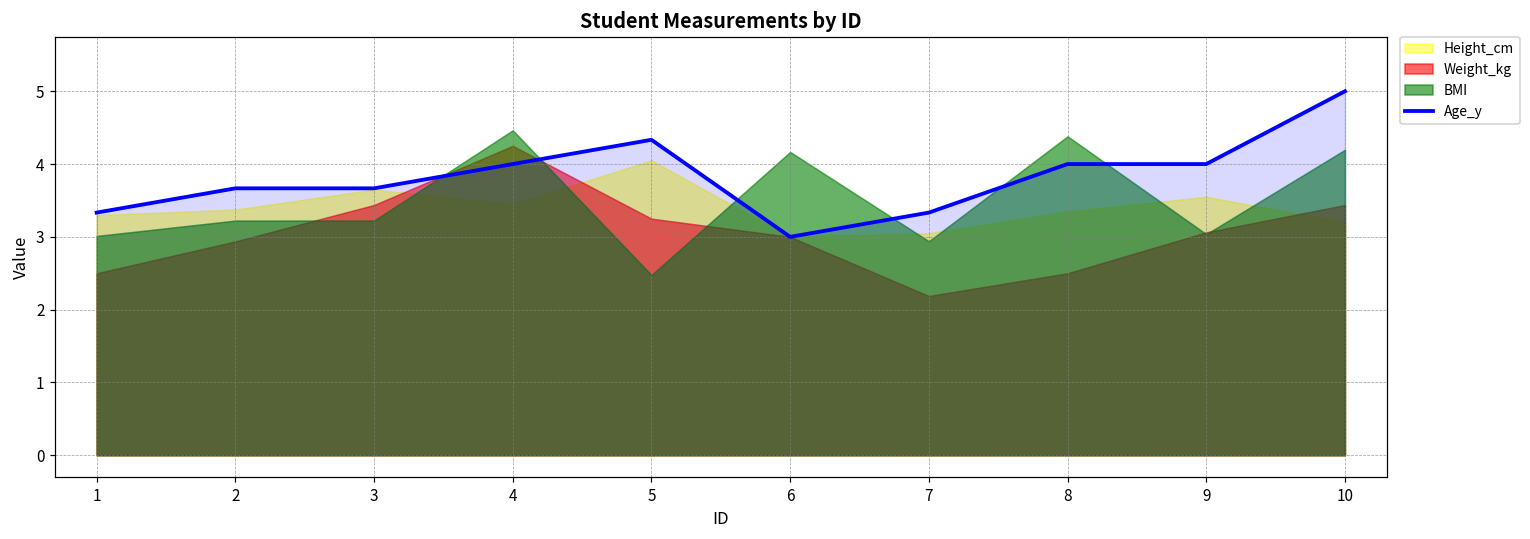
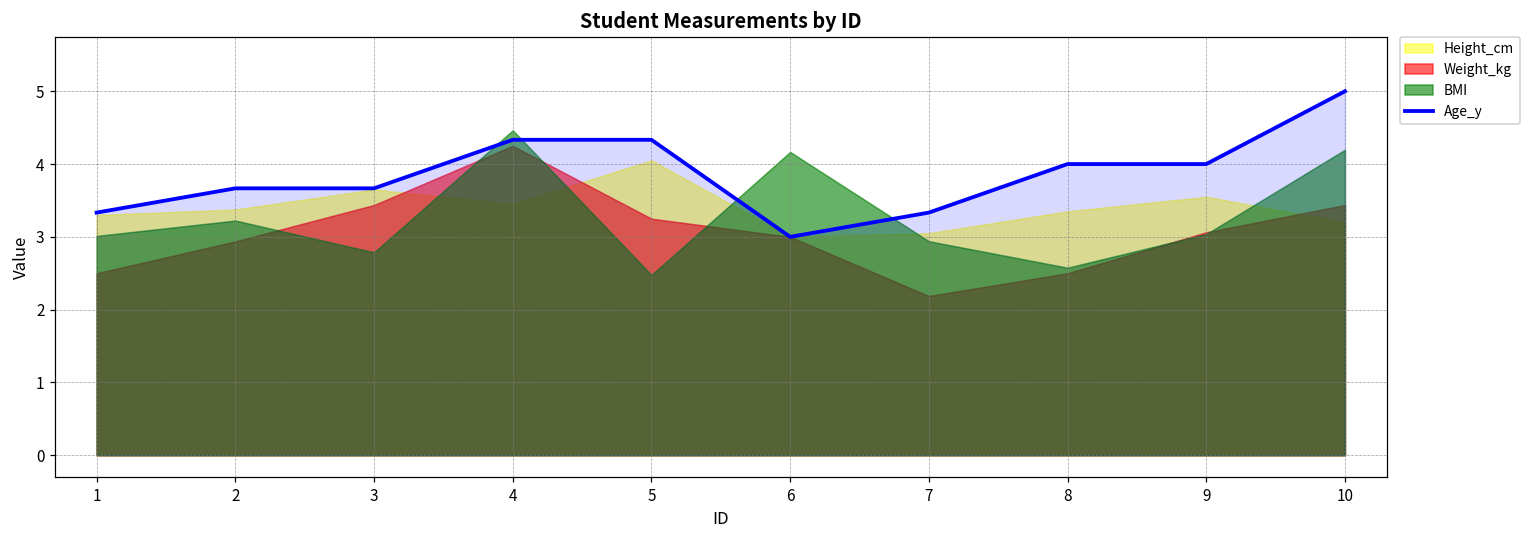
  {
    "Age_y": {
      "2": 3.7,
-     "4": 4.0,
+     "4": 4.3,
      "5": 4.3,
      "7": 3.3,
      "8": 4.0,
      "9": 4.0,
      "10": 5.0
    },
    "Height_cm": {
      "2": 3.4,
      "4": 3.5,
      "5": 4.1,
      "7": 3.1,
      "8": 3.4,
      "9": 3.6,
      "10": 3.2
    },
    "Weight_kg": {
      "1": 2.5,
      "2": 2.9,
      "3": 3.4,
      "4": 4.3,
      "5": 3.3,
      "7": 2.2,
      "8": 2.5,
      "10": 3.4
    },
    "BMI": {
      "1": 3.0,
      "2": 3.2,
-     "3": 3.2,
+     "3": 2.8,
      "4": 4.5,
      "5": 2.5,
      "6": 4.2,
      "7": 2.9,
-     "8": 4.4,
+     "8": 2.6,
      "10": 4.2
    }
  }
